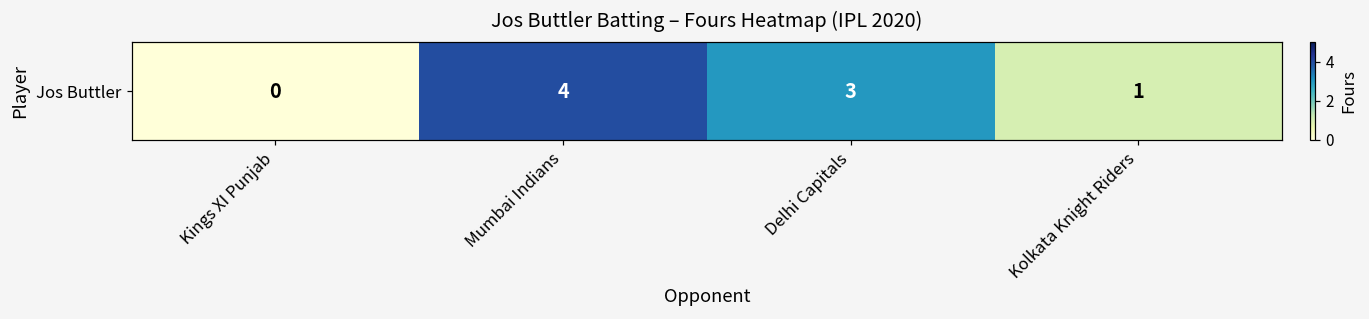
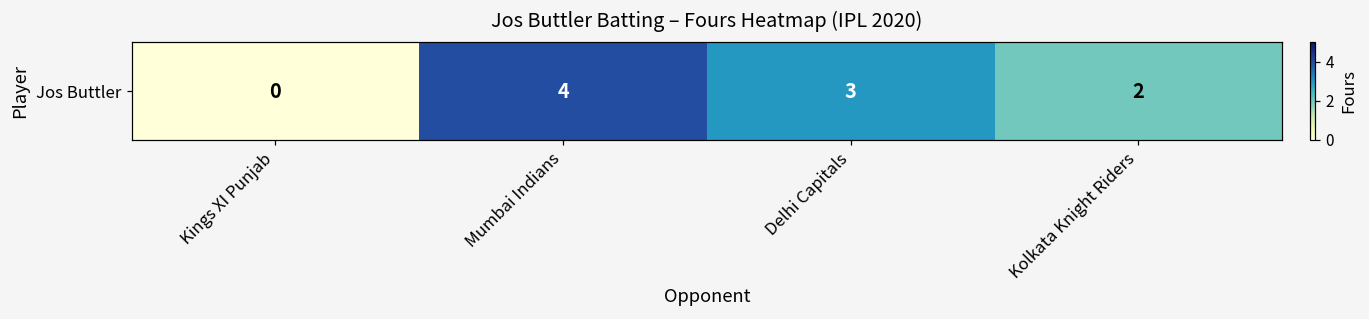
  {
    "Jos Buttler": {
      "Kings XI Punjab": 0,
      "Mumbai Indians": 4,
      "Delhi Capitals": 3,
-     "Kolkata Knight Riders": 1
+     "Kolkata Knight Riders": 2
    }
  }
